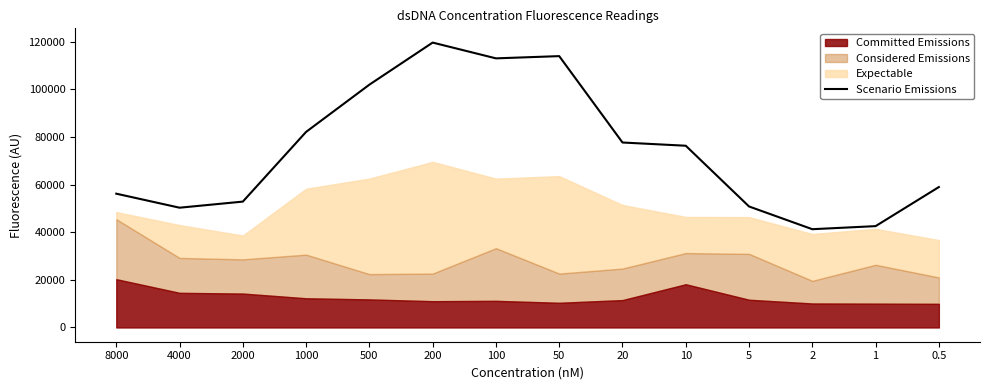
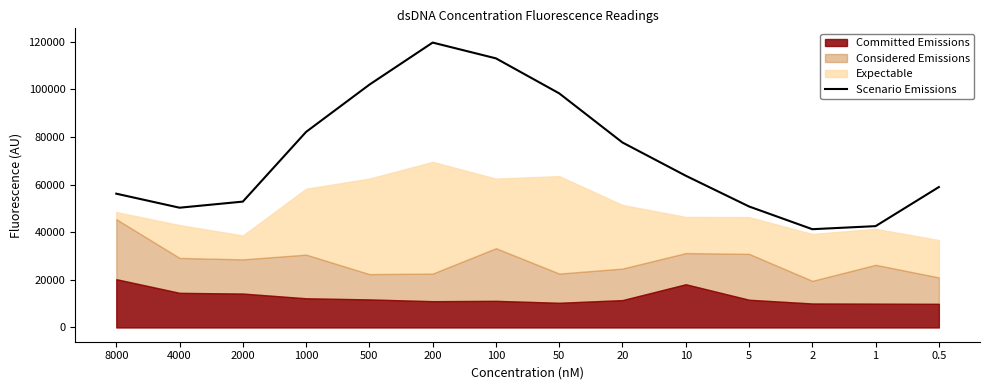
  {
    "Scenario Emissions": {
      "8000": 56000,
      "4000": 50000,
      "2000": 53000,
      "1000": 82000,
      "500": 102000,
      "200": 120000,
      "100": 113000,
-     "50": 114000,
+     "50": 98000,
      "20": 78000,
-     "10": 76000,
+     "10": 64000,
      "5": 51000,
      "2": 41000,
      "1": 43000,
      "0.5": 59000
    },
    "Committed Emissions": {
      "8000": 20000,
      "4000": 15000,
      "2000": 14000,
      "1000": 12000,
      "500": 12000,
      "200": 11000,
      "100": 11000,
      "50": 10000,
      "20": 11000,
      "10": 18000,
      "5": 12000,
      "2": 10000,
      "1": 10000,
      "0.5": 10000
    },
    "Considered Emissions": {
      "8000": 25000,
      "4000": 15000,
      "2000": 14000,
      "1000": 18000,
      "500": 11000,
      "200": 12000,
      "100": 22000,
      "50": 12000,
      "20": 13000,
      "10": 13000,
      "5": 19000,
      "2": 10000,
      "1": 16000,
      "0.5": 11000
    }
  }
